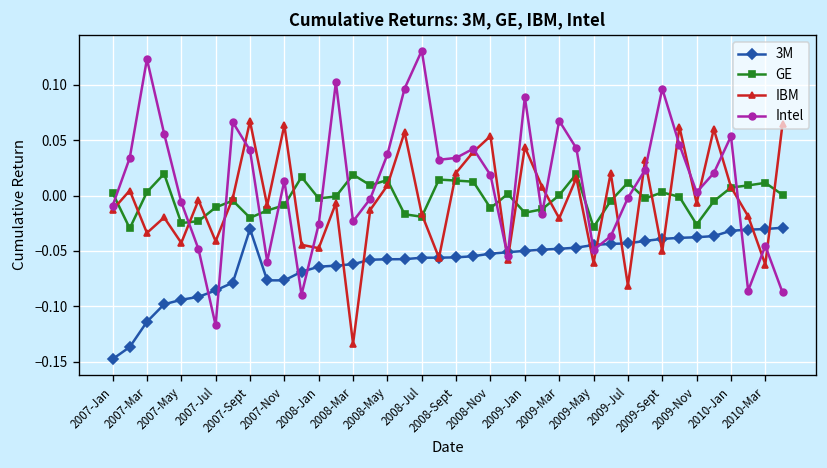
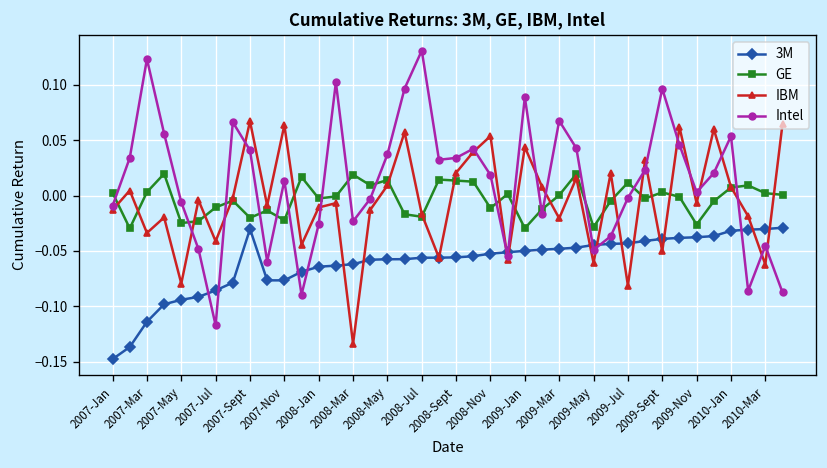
  {
    "3M": {
      "2007-Jan": -0.15,
      "2007-Mar": -0.11,
      "2007-May": -0.09,
      "2007-Jul": -0.09,
      "2007-Sept": -0.03,
      "2007-Nov": -0.08,
      "2008-Jan": -0.06,
      "2008-Mar": -0.06,
      "2008-May": -0.06,
      "2008-Jul": -0.06,
      "2008-Sept": -0.06,
      "2008-Nov": -0.05,
      "2009-Jan": -0.05,
      "2009-Mar": -0.05,
      "2009-May": -0.04,
      "2009-Jul": -0.04,
      "2009-Sept": -0.04,
      "2009-Nov": -0.04,
      "2010-Jan": -0.03,
      "2010-Mar": -0.03
    },
    "GE": {
      "2007-Jan": 0.00,
      "2007-Mar": 0.00,
      "2007-May": -0.02,
      "2007-Jul": -0.01,
      "2007-Sept": -0.02,
-     "2007-Nov": -0.01,
+     "2007-Nov": -0.02,
      "2008-Jan": 0.00,
      "2008-Mar": 0.02,
      "2008-May": 0.01,
      "2008-Sept": 0.01,
      "2008-Nov": -0.01,
-     "2009-Jan": -0.02,
+     "2009-Jan": -0.03,
      "2009-Mar": 0.00,
      "2009-May": -0.03,
      "2009-Jul": 0.01,
      "2009-Sept": 0.00,
      "2009-Nov": -0.03,
-     "2010-Mar": 0.01
+     "2010-Mar": 0.00
    },
    "IBM": {
      "2007-Jan": -0.01,
      "2007-Mar": -0.03,
-     "2007-May": -0.04,
+     "2007-May": -0.08,
      "2007-Jul": -0.04,
      "2007-Sept": 0.07,
      "2007-Nov": 0.06,
-     "2008-Jan": -0.05,
+     "2008-Jan": -0.01,
      "2008-Mar": -0.13,
      "2008-May": 0.01,
      "2008-Sept": 0.02,
      "2008-Nov": 0.05,
      "2009-Jan": 0.04,
      "2009-Mar": -0.02,
      "2009-May": -0.06,
      "2009-Jul": -0.08,
      "2009-Sept": -0.05,
      "2009-Nov": -0.01,
      "2010-Mar": -0.06
    },
    "Intel": {
      "2007-Jan": -0.01,
      "2007-Mar": 0.12,
      "2007-May": -0.01,
      "2007-Jul": -0.12,
      "2007-Sept": 0.04,
      "2007-Nov": 0.01,
      "2008-Jan": -0.03,
      "2008-Mar": -0.02,
      "2008-May": 0.04,
      "2008-Jul": 0.13,
      "2008-Sept": 0.03,
      "2008-Nov": 0.02,
      "2009-Jan": 0.09,
      "2009-Mar": 0.07,
      "2009-May": -0.05,
      "2009-Jul": 0.00,
      "2009-Sept": 0.10,
      "2009-Nov": 0.00,
      "2010-Jan": 0.05,
      "2010-Mar": -0.05
    }
  }
